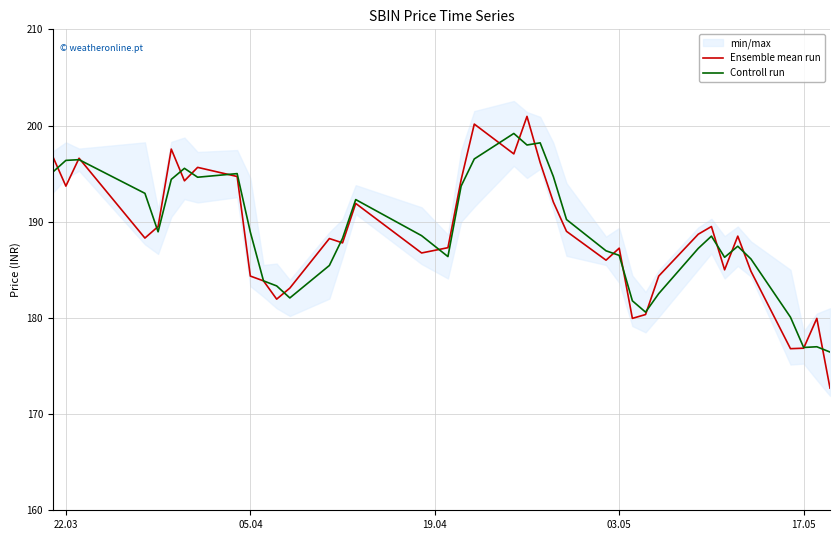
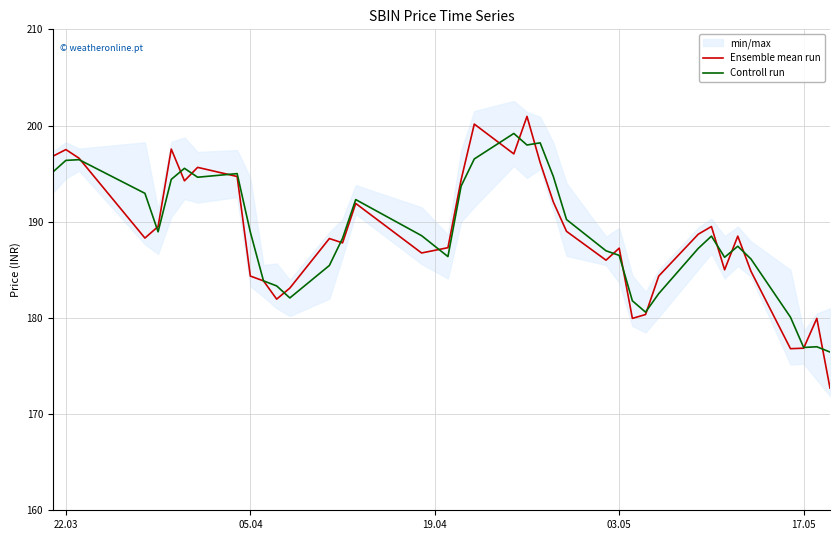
  {
    "Ensemble mean run": {
-     "22.03": 194,
+     "22.03": 198,
      "05.04": 184,
      "03.05": 187
    },
    "Controll run": {
      "22.03": 196,
      "05.04": 189,
      "03.05": 187
    }
  }
